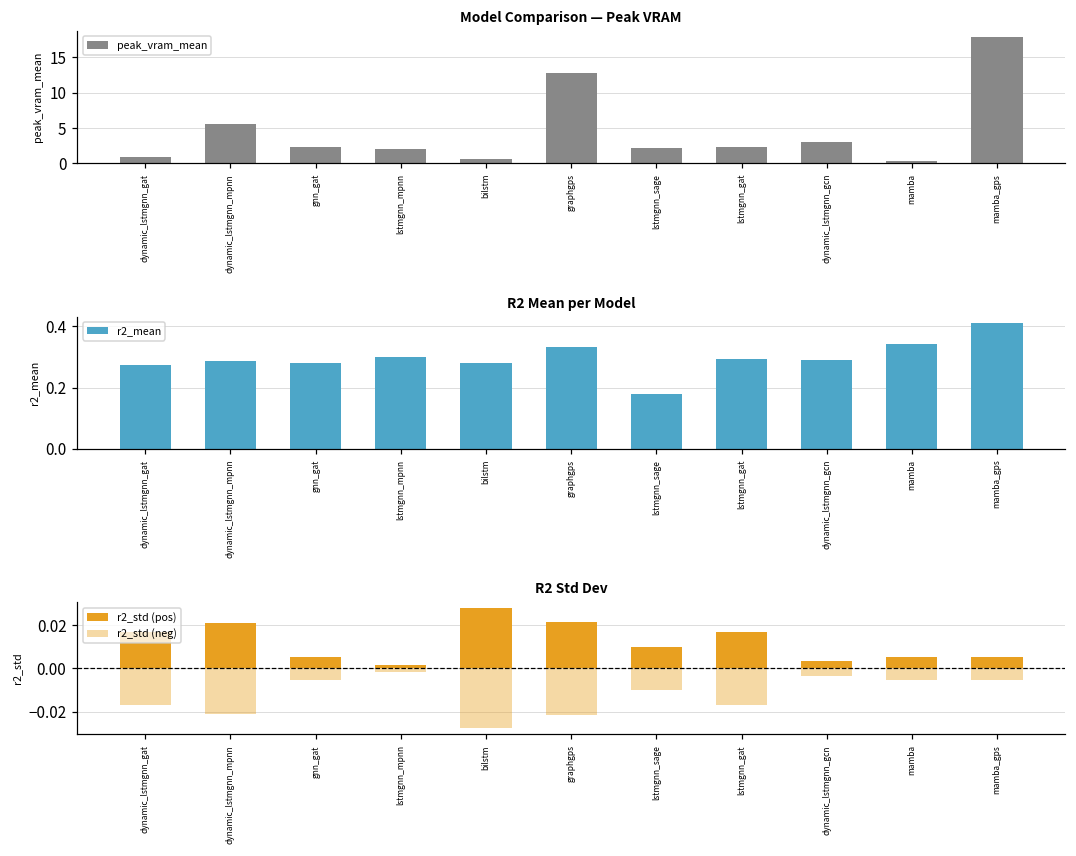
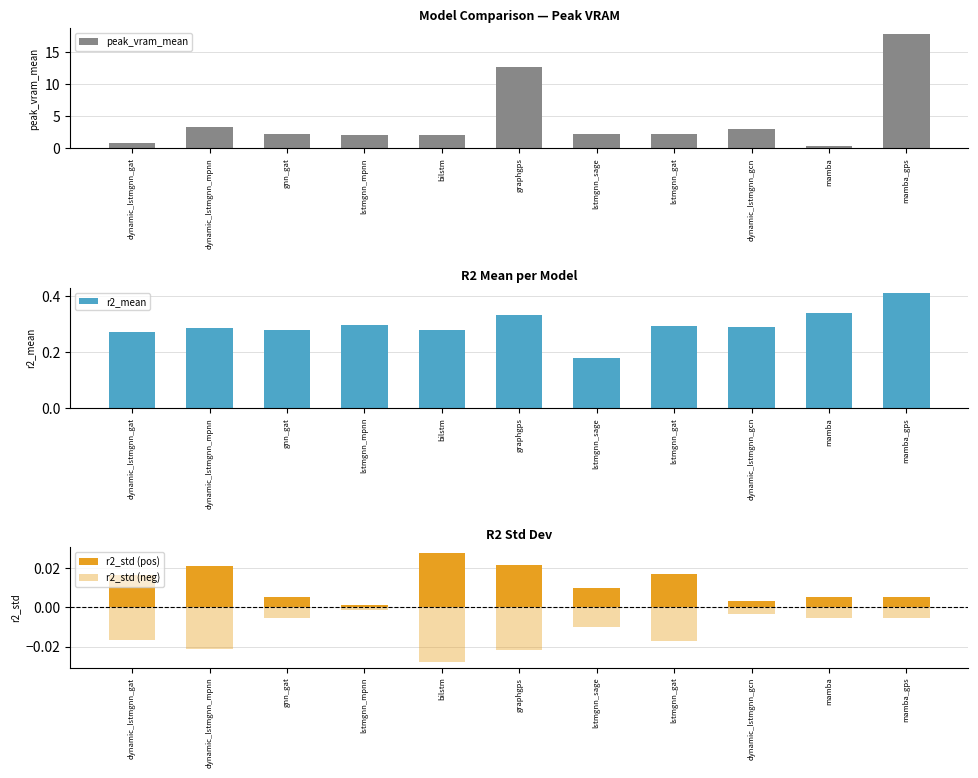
  {
    "Model Comparison — Peak VRAM": {
      "dynamic_lstmgnn_gat": 1,
-     "dynamic_lstmgnn_mpnn": 6,
+     "dynamic_lstmgnn_mpnn": 3,
      "gnn_gat": 2,
      "lstmgnn_mpnn": 2,
-     "bilstm": 1,
+     "bilstm": 2,
      "graphgps": 13,
      "lstmgnn_sage": 2,
      "lstmgnn_gat": 2,
      "dynamic_lstmgnn_gcn": 3,
      "mamba_gps": 18
    },
    "R2 Mean per Model": {
      "dynamic_lstmgnn_gat": 0.27,
      "dynamic_lstmgnn_mpnn": 0.29,
      "gnn_gat": 0.28,
      "lstmgnn_mpnn": 0.30,
      "bilstm": 0.28,
      "graphgps": 0.33,
      "lstmgnn_sage": 0.18,
      "lstmgnn_gat": 0.29,
      "dynamic_lstmgnn_gcn": 0.29,
      "mamba": 0.34,
      "mamba_gps": 0.41
    }
  }
